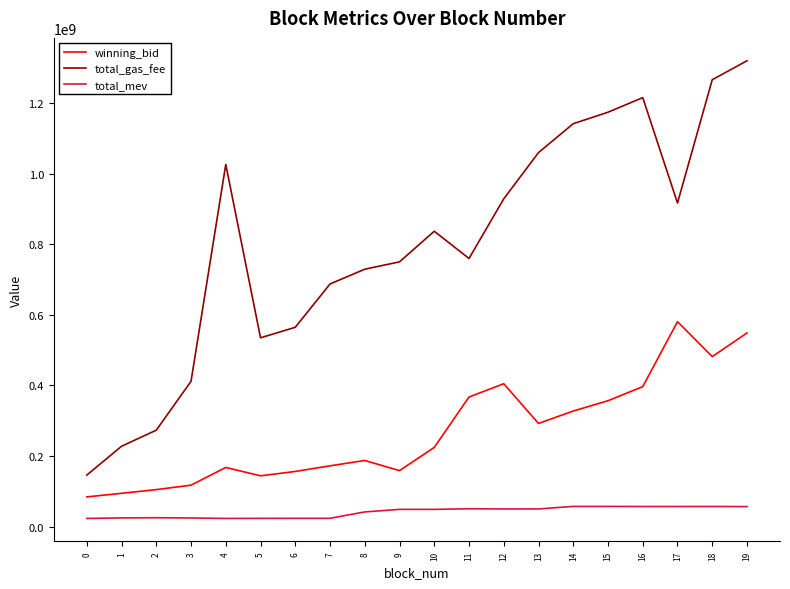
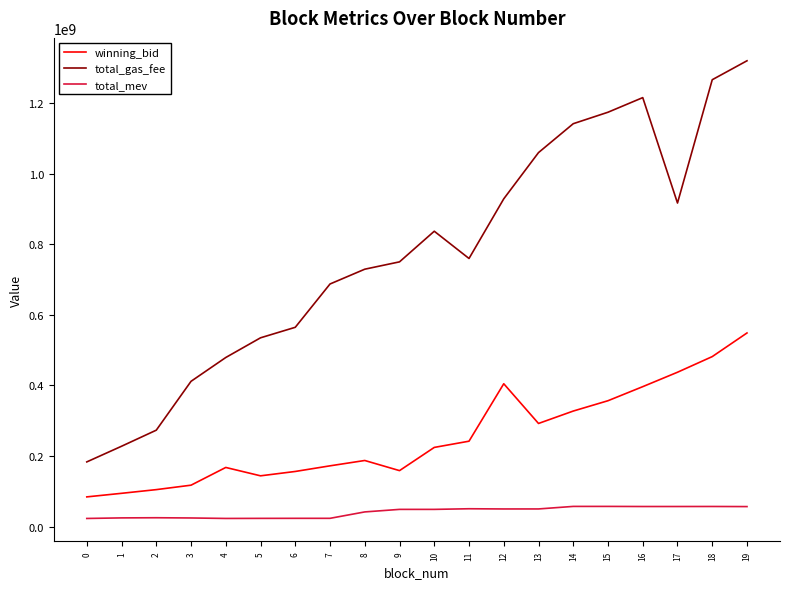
  {
    "winning_bid": {
      "0": 80000000,
      "1": 90000000,
      "2": 100000000,
      "3": 120000000,
      "4": 170000000,
      "5": 140000000,
      "6": 160000000,
      "7": 170000000,
      "8": 190000000,
      "9": 160000000,
      "10": 220000000,
-     "11": 370000000,
+     "11": 240000000,
      "12": 400000000,
      "13": 290000000,
      "14": 330000000,
      "15": 360000000,
      "16": 400000000,
-     "17": 580000000,
+     "17": 440000000,
      "18": 480000000,
      "19": 550000000
    },
    "total_gas_fee": {
-     "0": 150000000,
+     "0": 180000000,
      "1": 230000000,
      "2": 270000000,
      "3": 410000000,
-     "4": 1030000000,
+     "4": 480000000,
      "5": 530000000,
      "6": 560000000,
      "7": 690000000,
      "8": 730000000,
      "9": 750000000,
      "10": 840000000,
      "11": 760000000,
      "12": 930000000,
      "13": 1060000000,
      "14": 1140000000,
      "15": 1170000000,
      "16": 1220000000,
      "17": 920000000,
      "18": 1270000000,
      "19": 1320000000
    },
    "total_mev": {
      "0": 20000000,
      "1": 20000000,
      "2": 20000000,
      "3": 20000000,
      "4": 20000000,
      "5": 20000000,
      "6": 20000000,
      "7": 20000000,
      "8": 40000000,
      "9": 50000000,
      "10": 50000000,
      "11": 50000000,
      "12": 50000000,
      "13": 50000000,
      "14": 60000000,
      "15": 60000000,
      "16": 60000000,
      "17": 60000000,
      "18": 60000000,
      "19": 60000000
    }
  }
